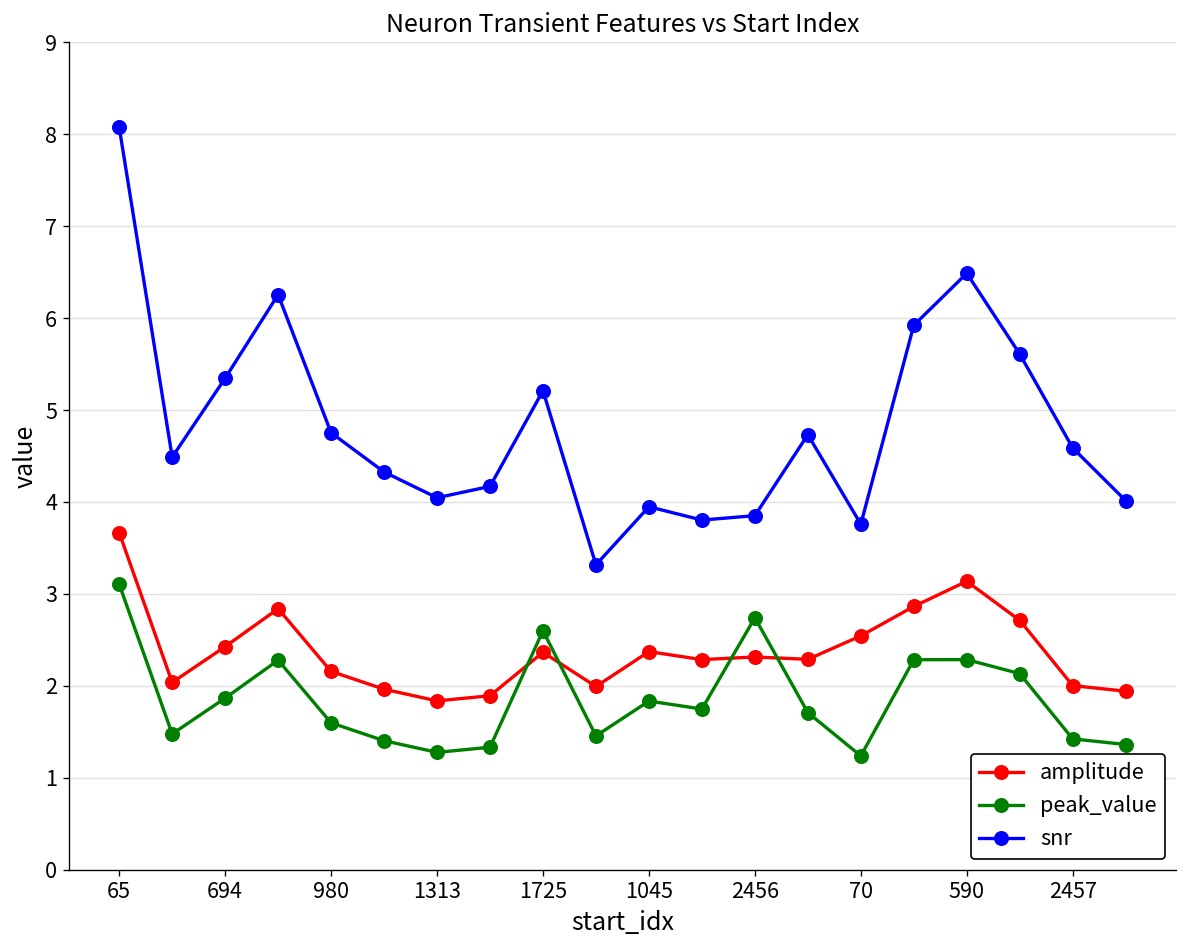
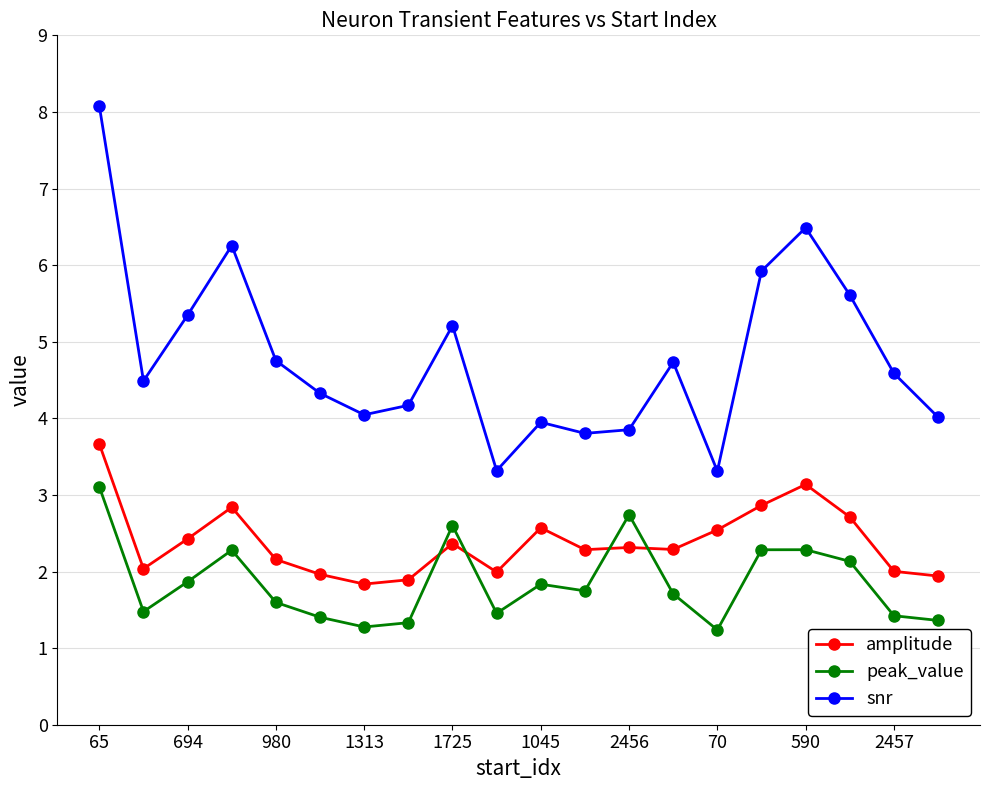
  {
    "amplitude": {
      "65": 3.7,
      "694": 2.4,
      "980": 2.2,
      "1313": 1.8,
      "1725": 2.4,
-     "1045": 2.4,
+     "1045": 2.6,
      "2456": 2.3,
      "70": 2.5,
      "590": 3.1,
      "2457": 2.0
    },
    "peak_value": {
      "65": 3.1,
      "694": 1.9,
      "980": 1.6,
      "1313": 1.3,
      "1725": 2.6,
      "1045": 1.8,
      "2456": 2.7,
      "70": 1.2,
      "590": 2.3,
      "2457": 1.4
    },
    "snr": {
      "65": 8.1,
      "694": 5.3,
      "980": 4.8,
      "1313": 4.0,
      "1725": 5.2,
      "1045": 3.9,
      "2456": 3.9,
-     "70": 3.8,
+     "70": 3.3,
      "590": 6.5,
      "2457": 4.6
    }
  }
